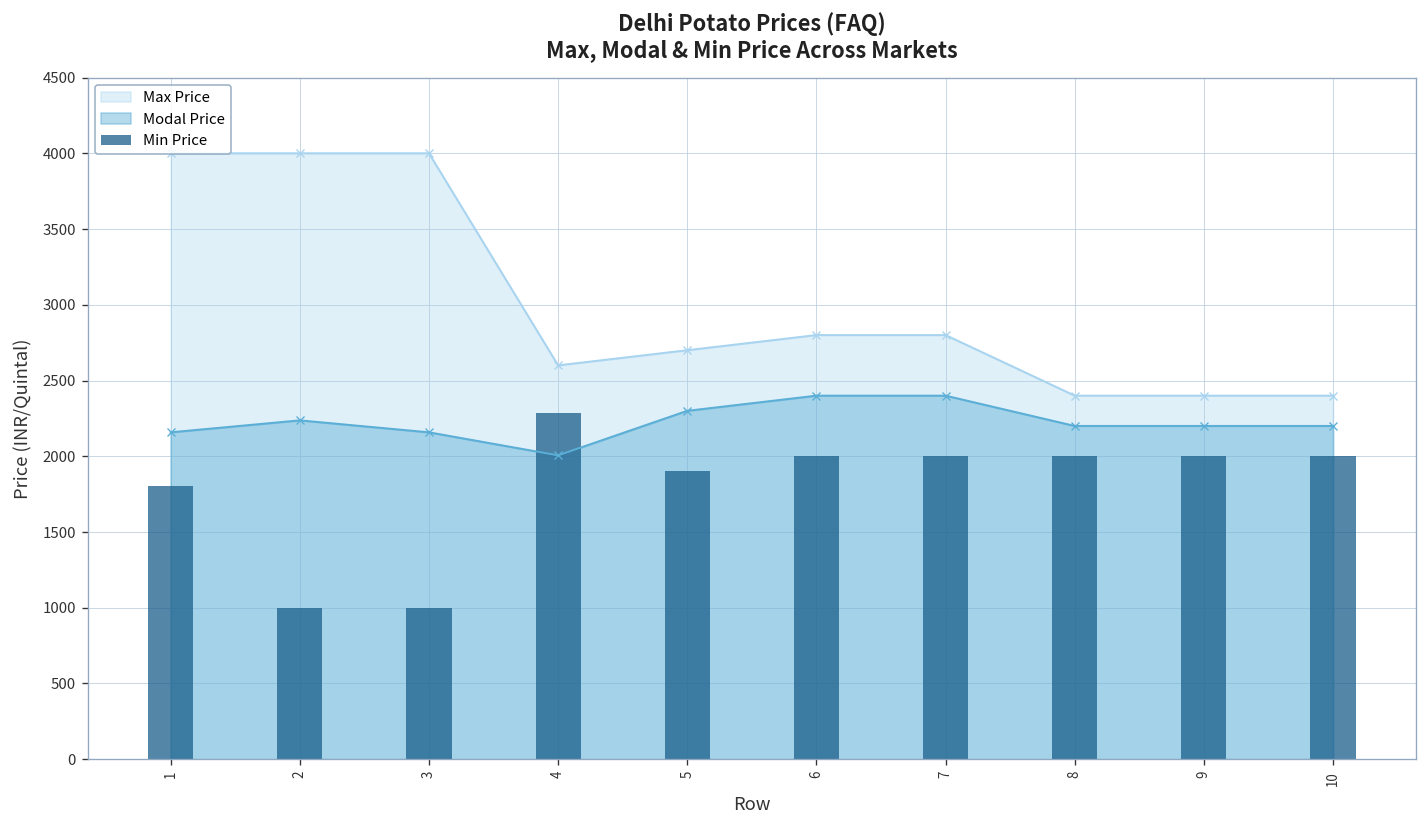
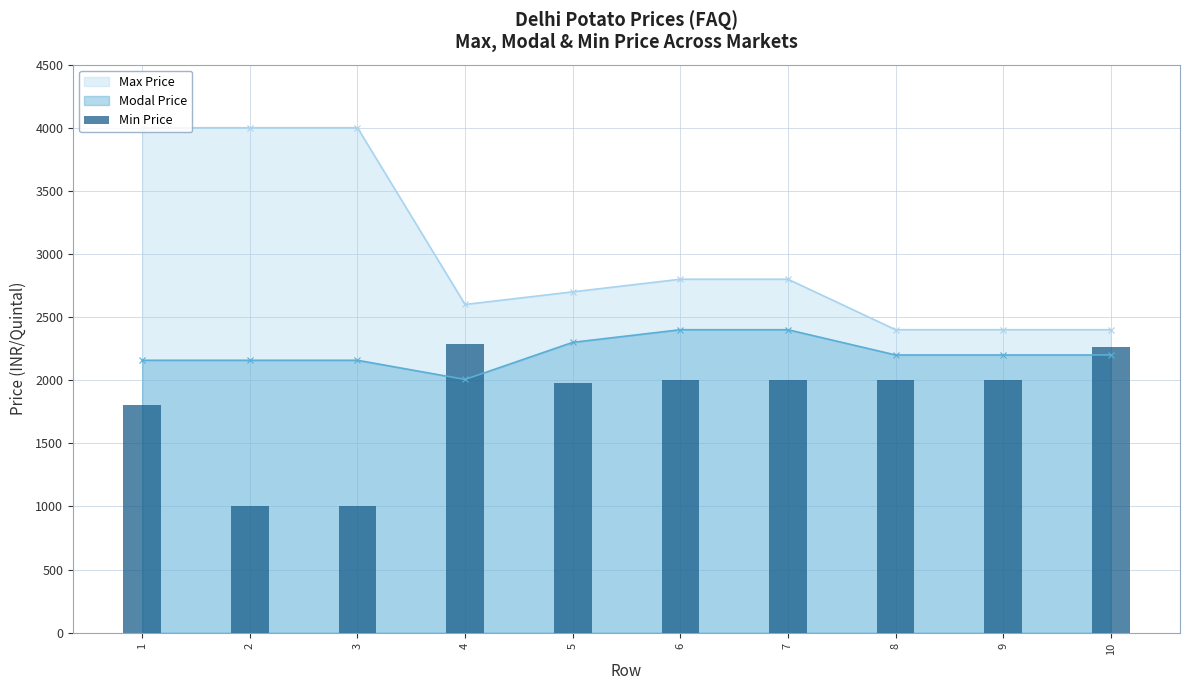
  {
    "Min Price": {
      "1": 1800,
      "2": 1000,
      "3": 1000,
      "4": 2290,
-     "5": 1900,
+     "5": 1970,
      "6": 2000,
      "7": 2000,
      "8": 2000,
      "9": 2000,
-     "10": 2000
+     "10": 2260
    },
    "Max Price": {
      "2": 4000,
      "3": 4000,
      "4": 2600,
      "5": 2700,
      "6": 2800,
      "7": 2800,
      "8": 2400,
      "9": 2400,
      "10": 2400
    },
    "Modal Price": {
      "1": 2160,
-     "2": 2240,
+     "2": 2160,
      "3": 2160,
      "4": 2010,
      "5": 2300,
      "6": 2400,
      "7": 2400,
      "8": 2200,
      "9": 2200,
      "10": 2200
    }
  }
